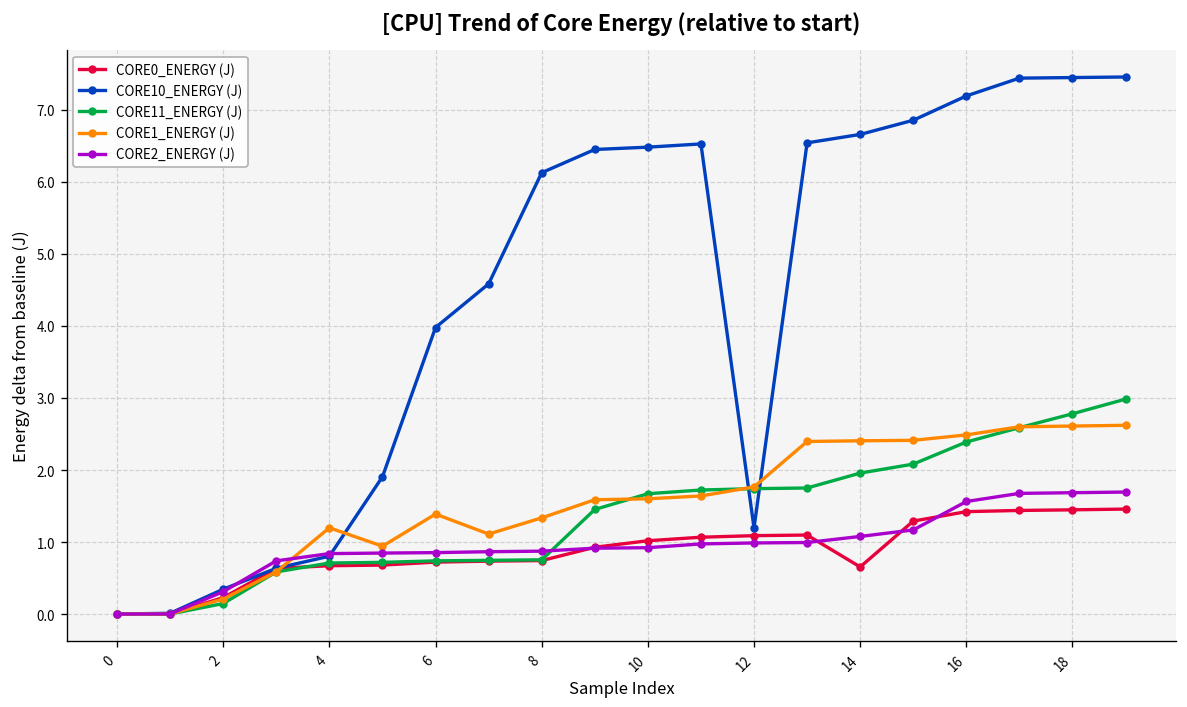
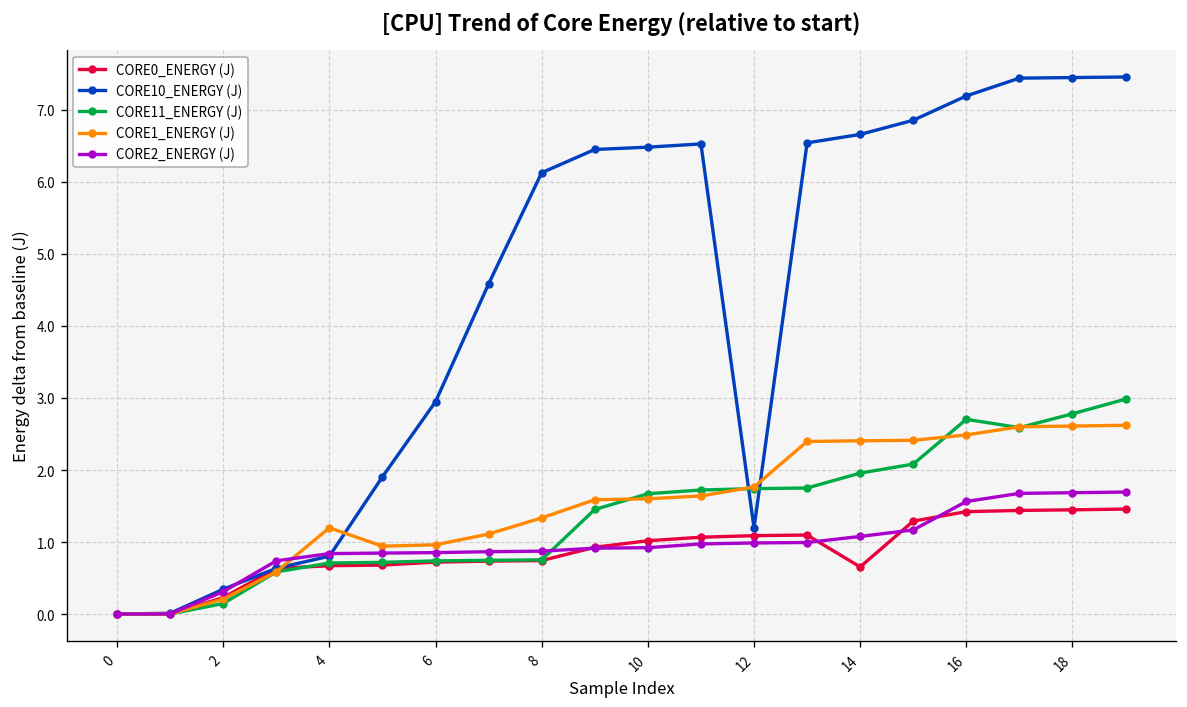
  {
    "CORE0_ENERGY (J)": {
      "10": 1.0,
      "12": 1.1,
      "14": 0.7,
      "16": 1.4,
      "18": 1.4
    },
    "CORE10_ENERGY (J)": {
-     "6": 4.0,
+     "6": 2.9,
      "8": 6.1,
      "10": 6.5,
      "12": 1.2,
      "14": 6.7,
      "16": 7.2,
      "18": 7.4
    },
    "CORE11_ENERGY (J)": {
      "2": 0.1,
      "10": 1.7,
      "14": 2.0,
-     "16": 2.4,
+     "16": 2.7,
      "18": 2.8
    },
    "CORE1_ENERGY (J)": {
      "4": 1.2,
-     "6": 1.4,
+     "6": 1.0,
      "8": 1.3,
      "10": 1.6,
      "14": 2.4,
      "16": 2.5,
      "18": 2.6
    },
    "CORE2_ENERGY (J)": {
      "6": 0.9,
      "8": 0.9,
      "10": 0.9,
      "12": 1.0,
      "14": 1.1,
      "16": 1.6,
      "18": 1.7
    }
  }
